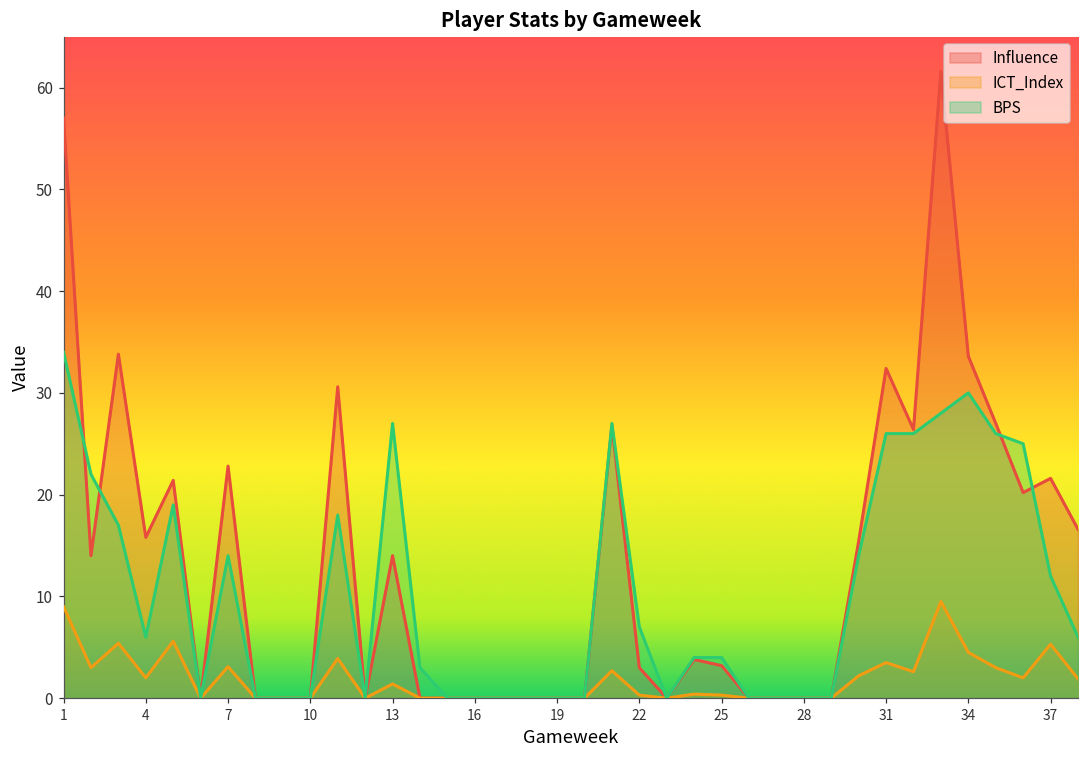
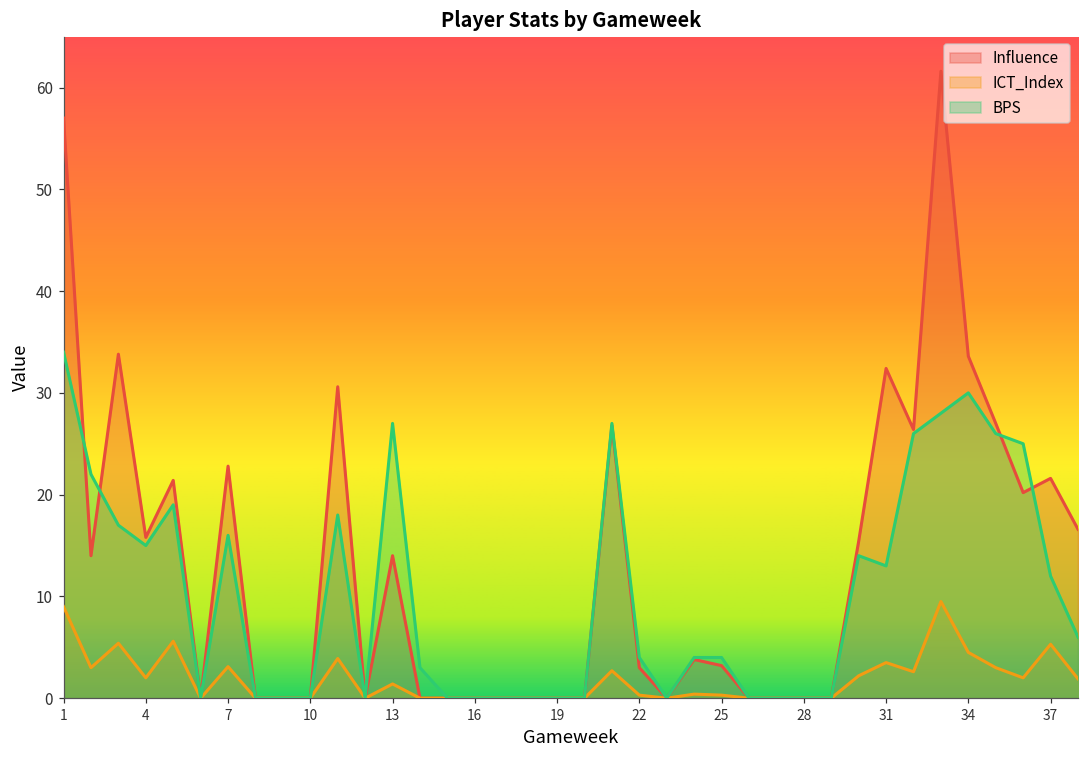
  {
    "BPS": {
      "1": 34,
-     "4": 6,
-     "7": 14,
+     "4": 15,
+     "7": 16,
      "13": 27,
-     "22": 7,
+     "22": 4,
      "25": 4,
-     "31": 26,
+     "31": 13,
      "34": 30,
      "37": 12
    }
  }
